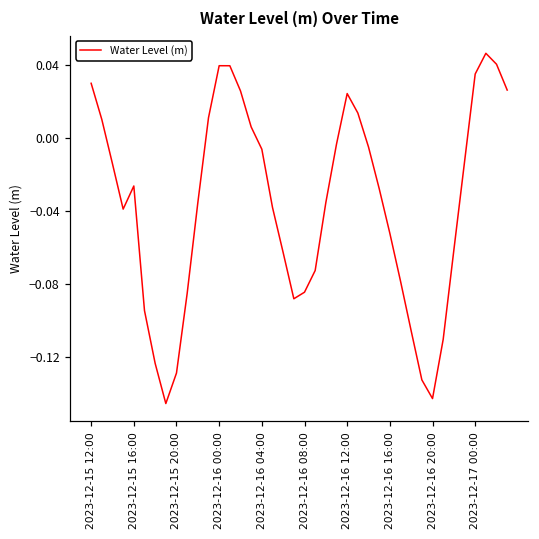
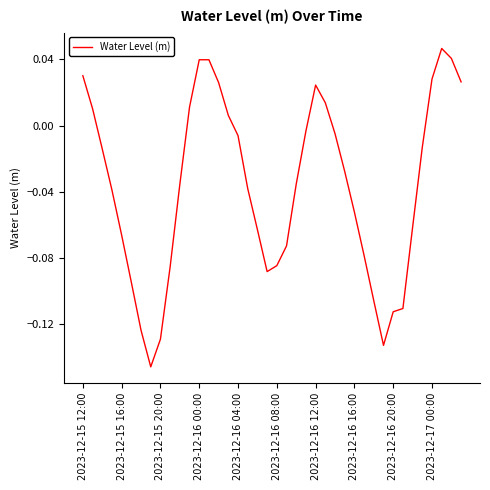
  {
    "2023-12-15 12:00": 0.030,
-   "2023-12-15 16:00": -0.026,
+   "2023-12-15 16:00": -0.066,
    "2023-12-15 20:00": -0.129,
    "2023-12-16 00:00": 0.040,
    "2023-12-16 04:00": -0.006,
    "2023-12-16 08:00": -0.085,
    "2023-12-16 12:00": 0.024,
    "2023-12-16 16:00": -0.052,
-   "2023-12-16 20:00": -0.143,
-   "2023-12-17 00:00": 0.035
+   "2023-12-16 20:00": -0.112,
+   "2023-12-17 00:00": 0.028
  }
